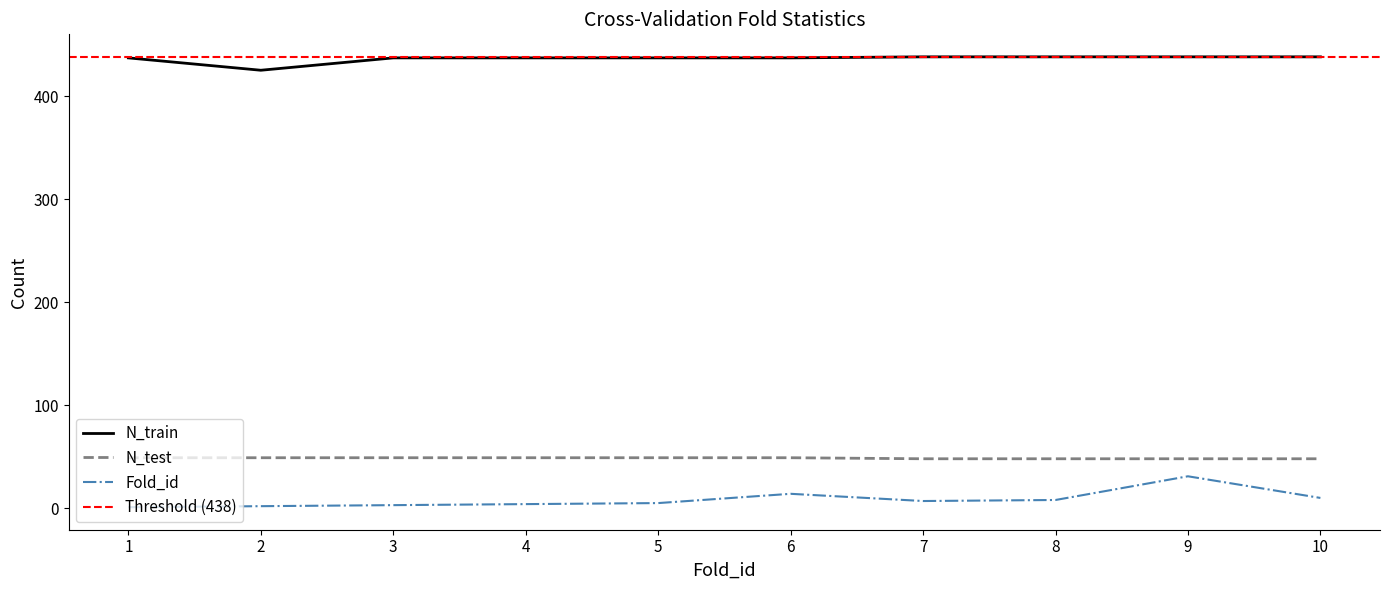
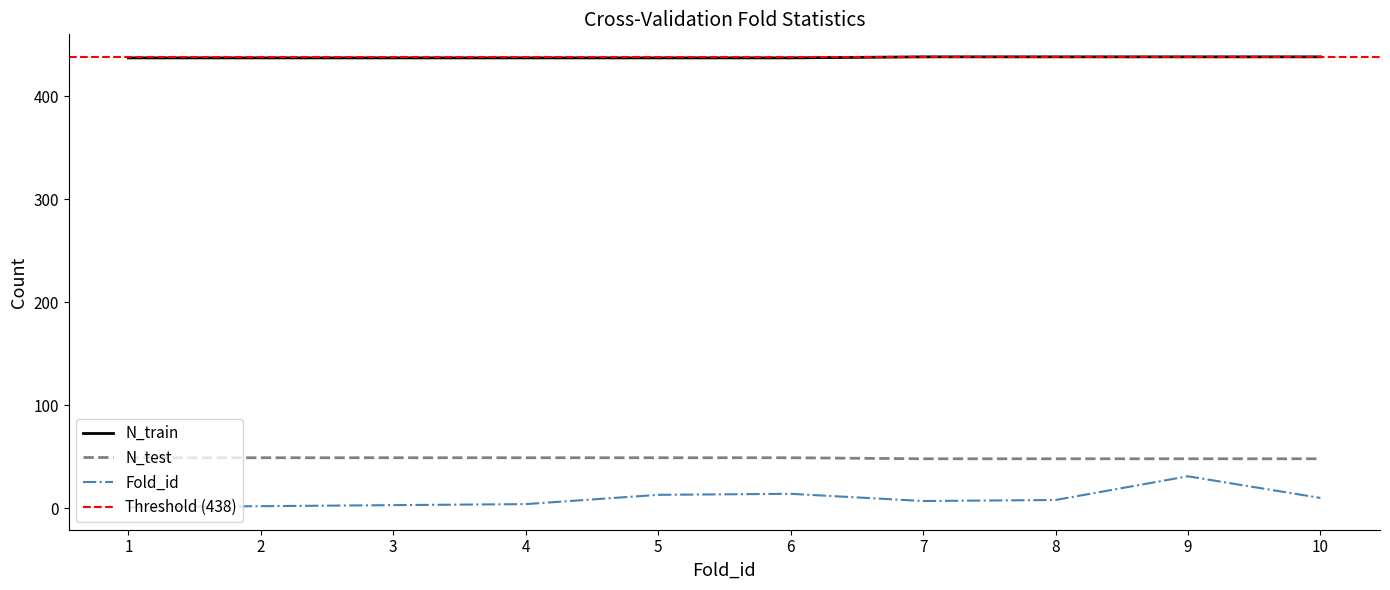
  {
    "N_train": {
      "1": 437,
-     "2": 425,
+     "2": 437,
      "3": 437,
      "4": 437,
      "5": 437,
      "6": 437,
      "7": 438,
      "8": 438,
      "9": 438,
      "10": 438
    },
    "N_test": {
      "2": 49,
      "3": 49,
      "4": 49,
      "5": 49,
      "6": 49,
      "7": 48,
      "8": 48,
      "9": 48,
      "10": 48
    },
    "Fold_id": {
      "2": 2,
      "3": 3,
      "4": 4,
-     "5": 5,
+     "5": 13,
      "6": 14,
      "7": 7,
      "8": 8,
      "9": 31,
      "10": 10
    }
  }
